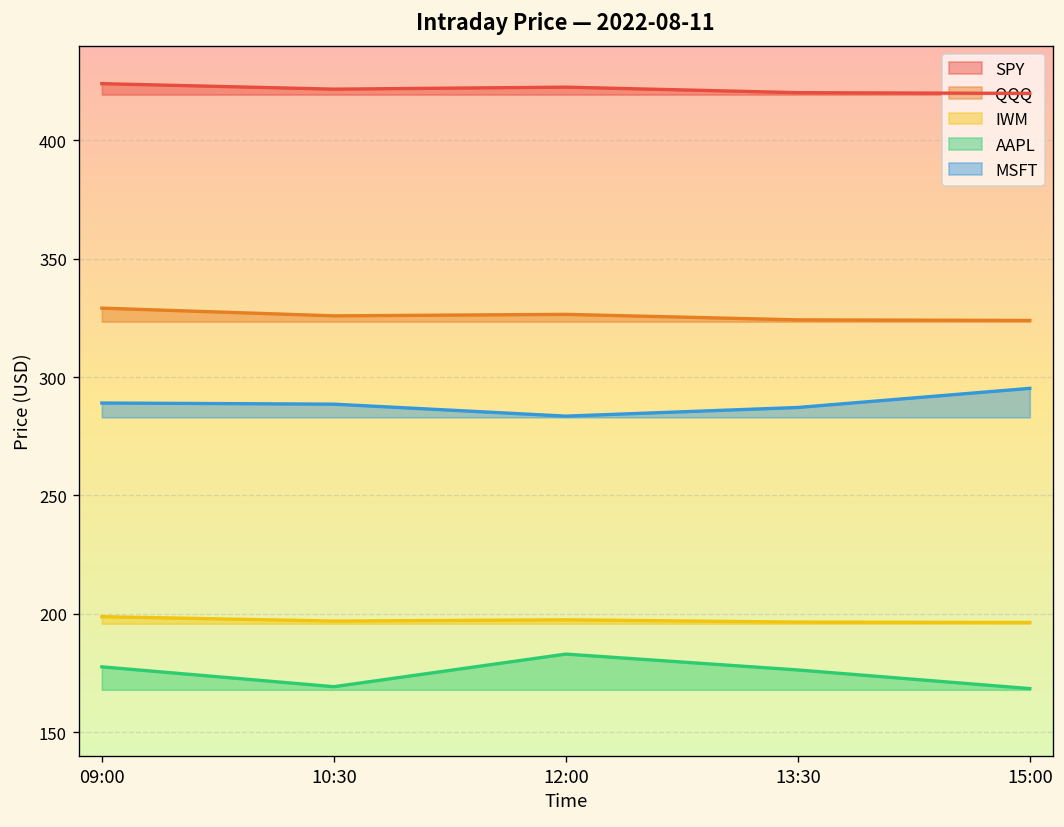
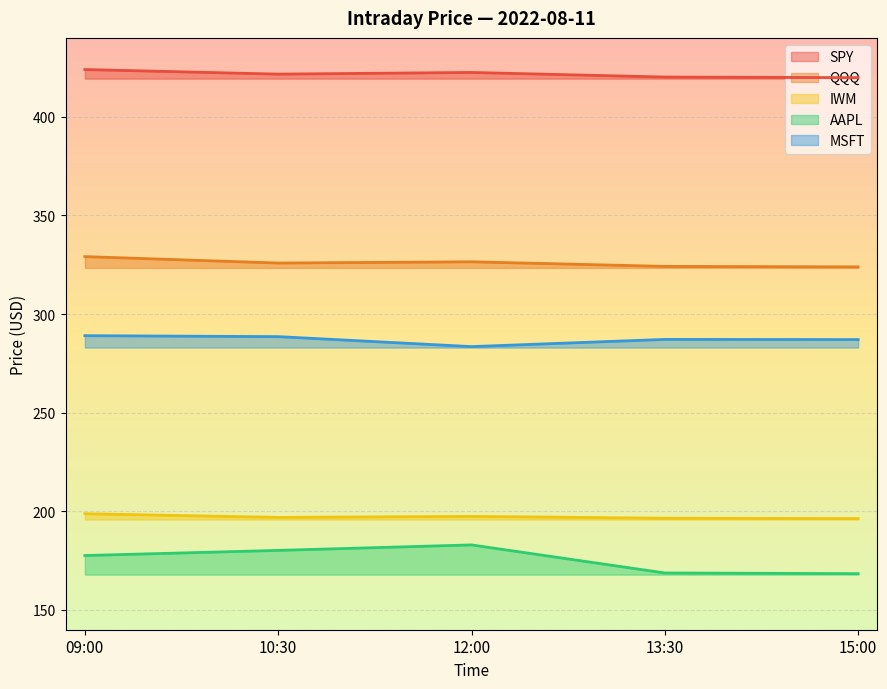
  {
    "AAPL": {
      "09:00": 178,
-     "10:30": 169,
+     "10:30": 180,
      "12:00": 183,
-     "13:30": 176,
+     "13:30": 169,
      "15:00": 168
    },
    "MSFT": {
      "09:00": 289,
      "10:30": 289,
      "12:00": 284,
      "13:30": 287,
-     "15:00": 295
+     "15:00": 287
    }
  }
